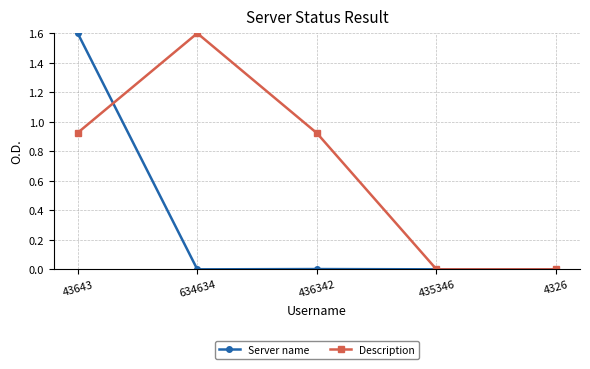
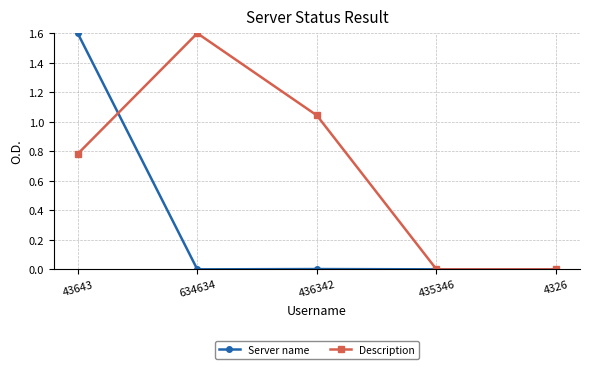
  {
    "Server name": {
      "43643": 1.60,
      "634634": 0.00,
      "436342": 0.00
    },
    "Description": {
-     "43643": 0.93,
+     "43643": 0.78,
      "634634": 1.60,
-     "436342": 0.92
+     "436342": 1.04
    }
  }
